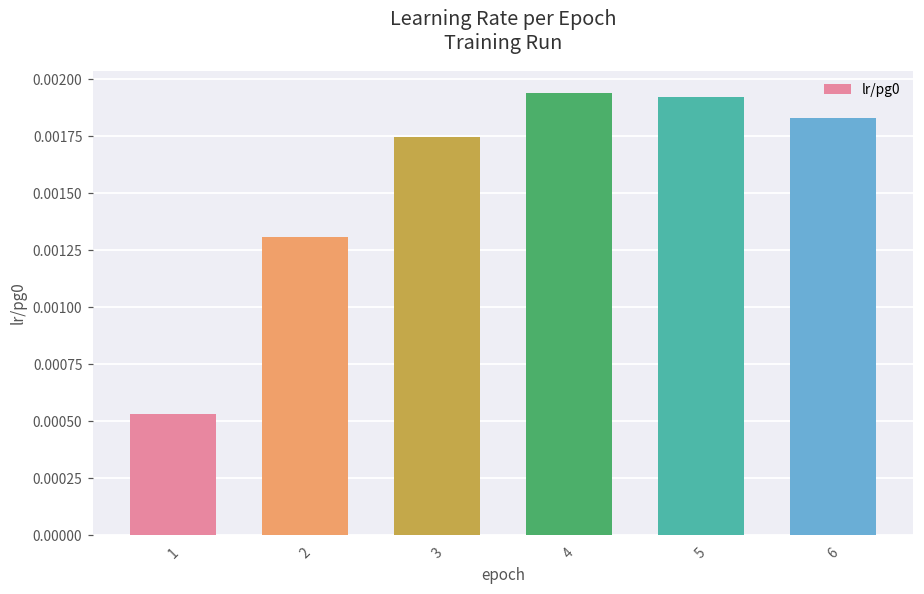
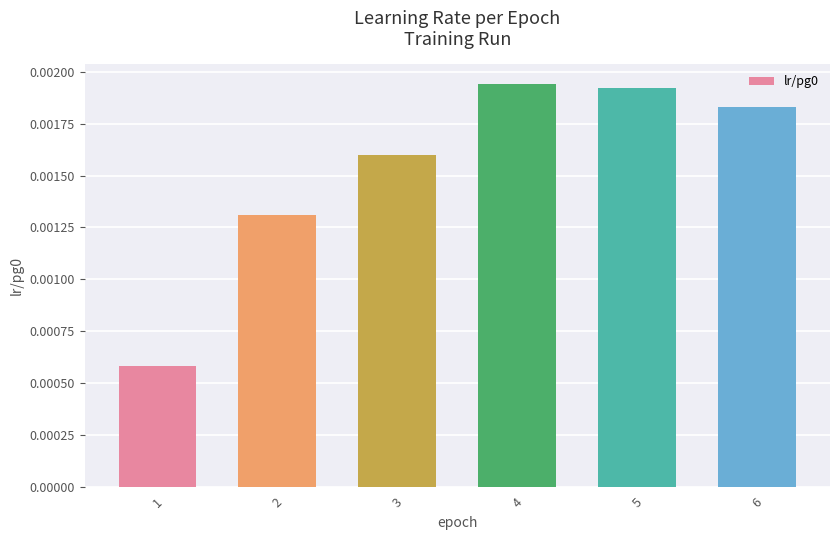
  {
-   "1": 0.00053,
+   "1": 0.00058,
    "2": 0.00131,
-   "3": 0.00174,
+   "3": 0.00160,
    "4": 0.00194,
    "5": 0.00192,
    "6": 0.00183
  }
